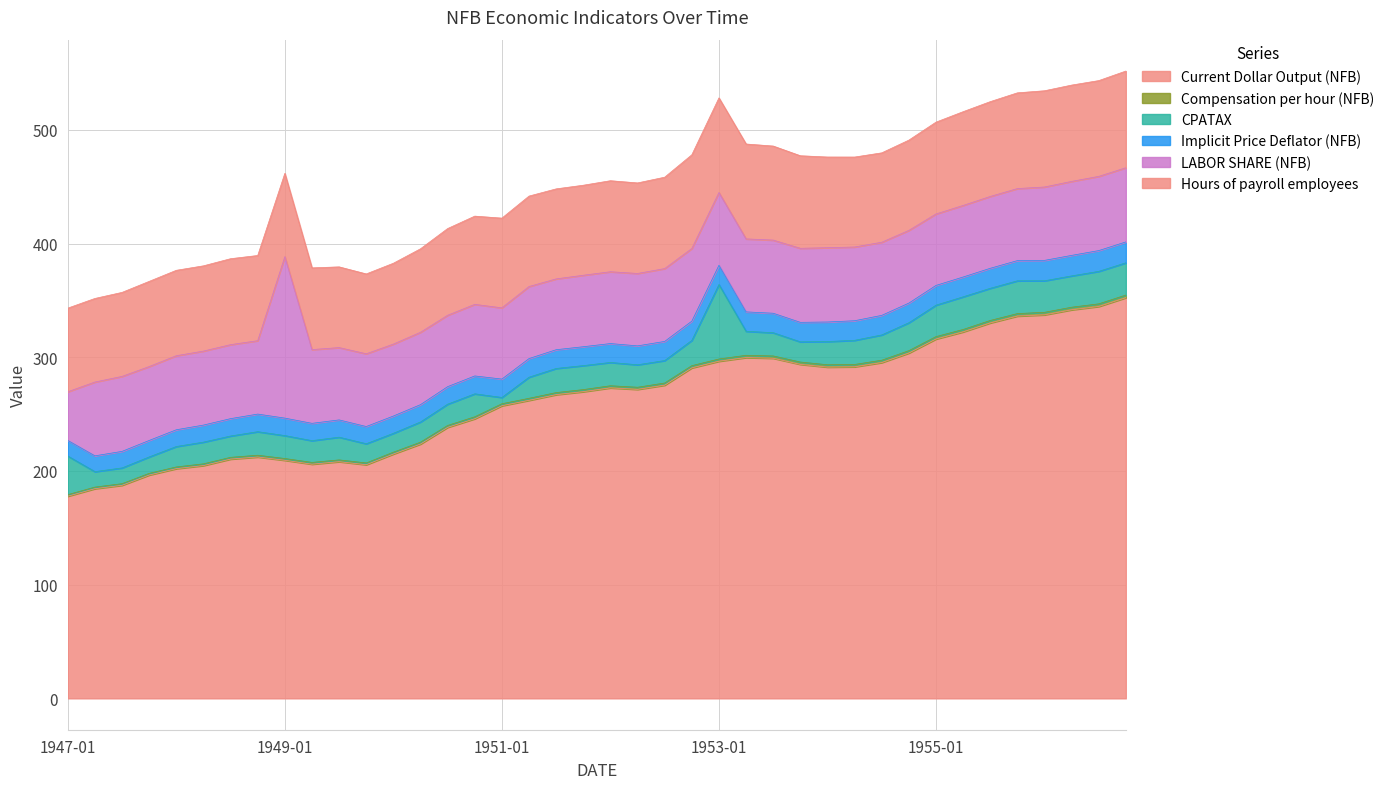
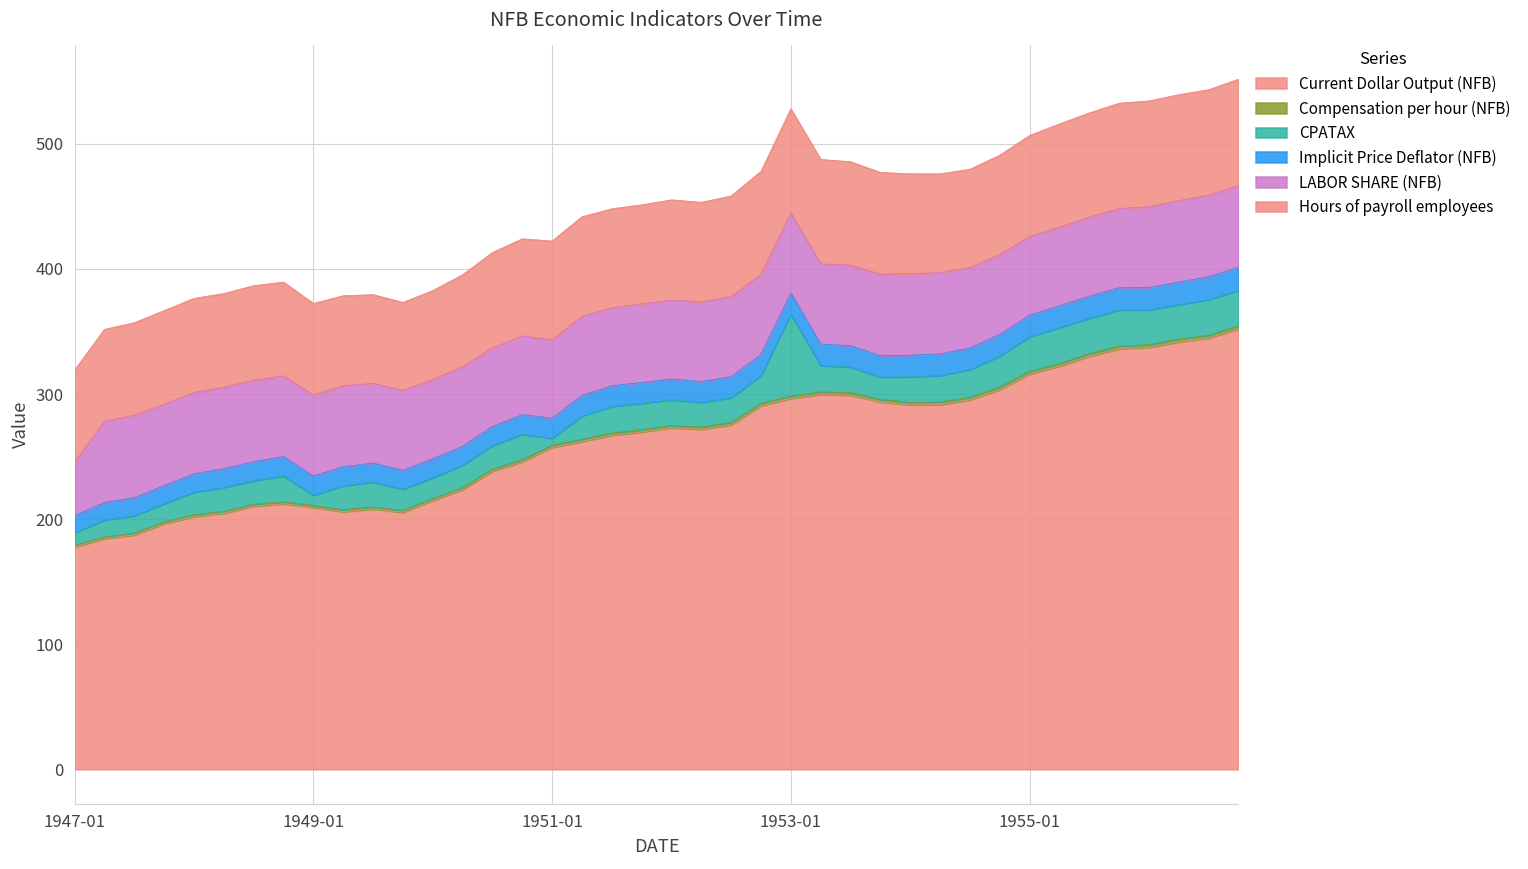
  {
    "CPATAX": {
-     "1947-01": 34,
-     "1949-01": 20,
+     "1947-01": 10,
+     "1949-01": 8,
      "1951-01": 6,
      "1953-01": 65,
      "1955-01": 28
    },
    "Implicit Price Deflator (NFB)": {
      "1947-01": 14,
      "1949-01": 15,
      "1951-01": 16,
      "1953-01": 17,
      "1955-01": 17
    },
    "LABOR SHARE (NFB)": {
      "1947-01": 43,
-     "1949-01": 142,
+     "1949-01": 65,
      "1951-01": 63,
      "1953-01": 64,
      "1955-01": 63
    }
  }
